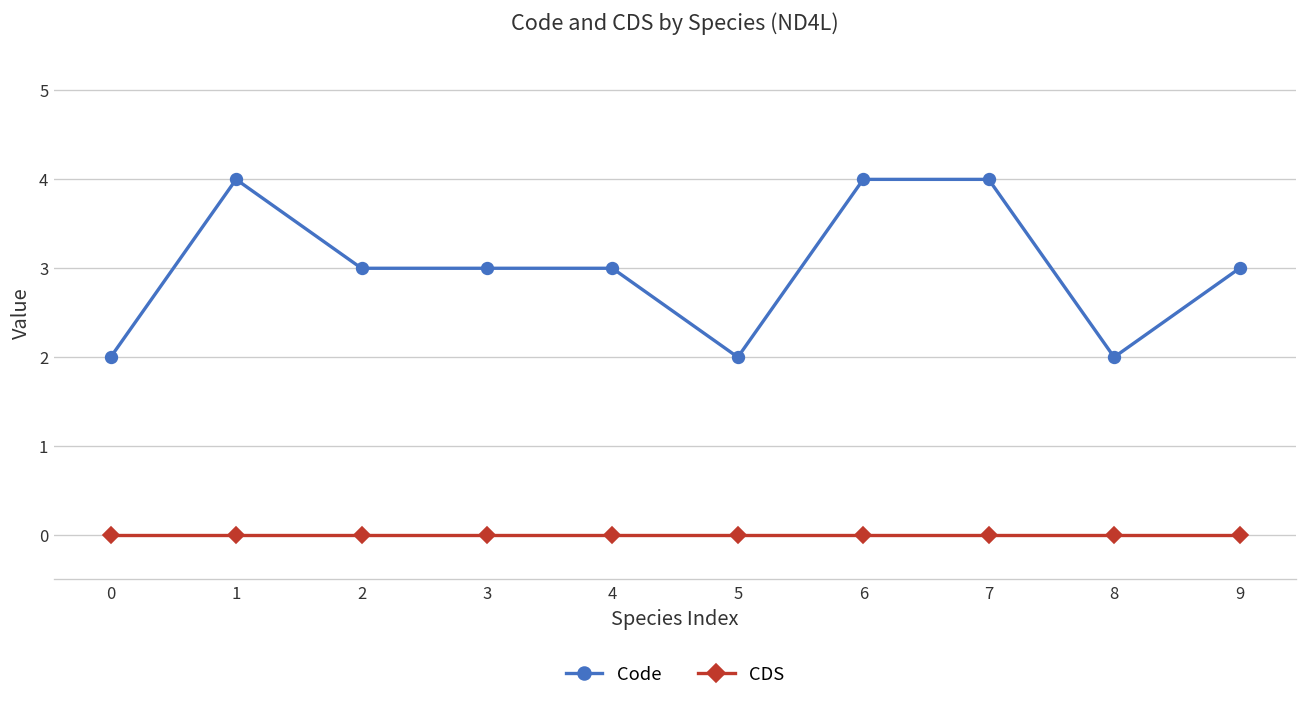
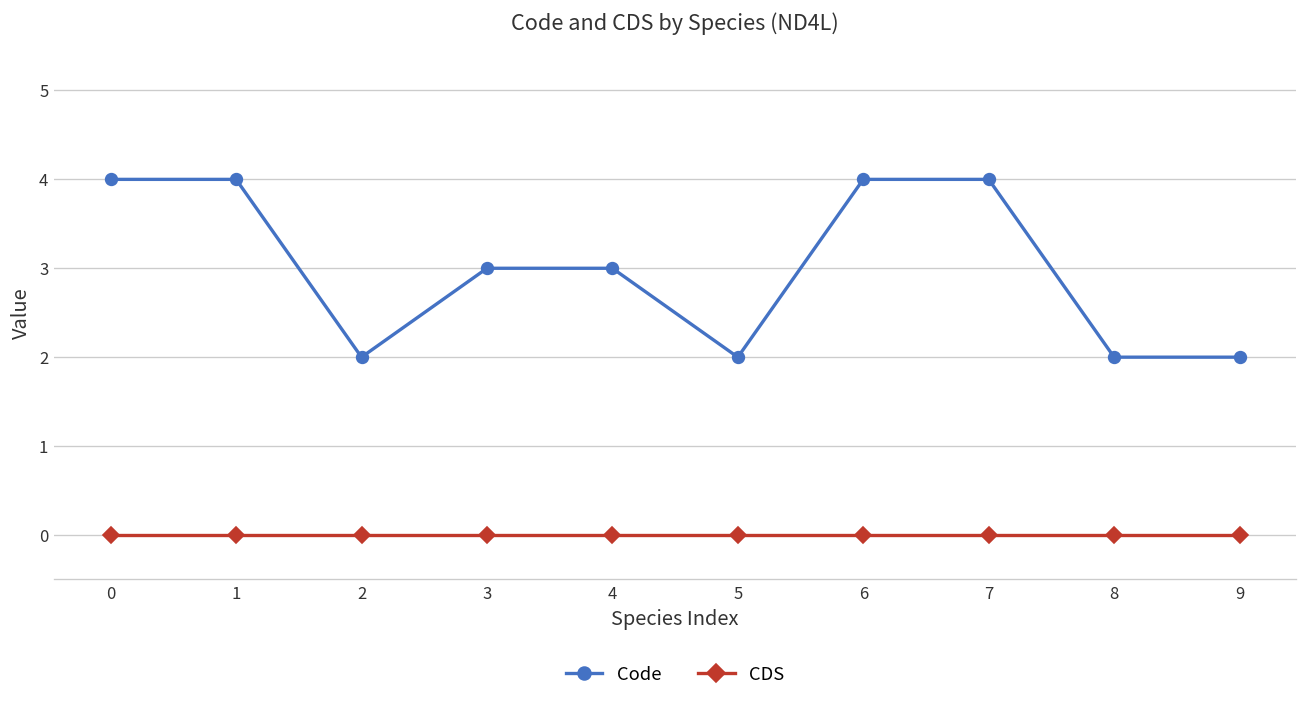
  {
    "Code": {
-     "0": 2,
+     "0": 4,
      "1": 4,
-     "2": 3,
+     "2": 2,
      "3": 3,
      "4": 3,
      "5": 2,
      "6": 4,
      "7": 4,
      "8": 2,
-     "9": 3
+     "9": 2
    },
    "CDS": {
      "0": 0,
      "1": 0,
      "2": 0,
      "3": 0,
      "4": 0,
      "5": 0,
      "6": 0,
      "7": 0,
      "8": 0,
      "9": 0
    }
  }
